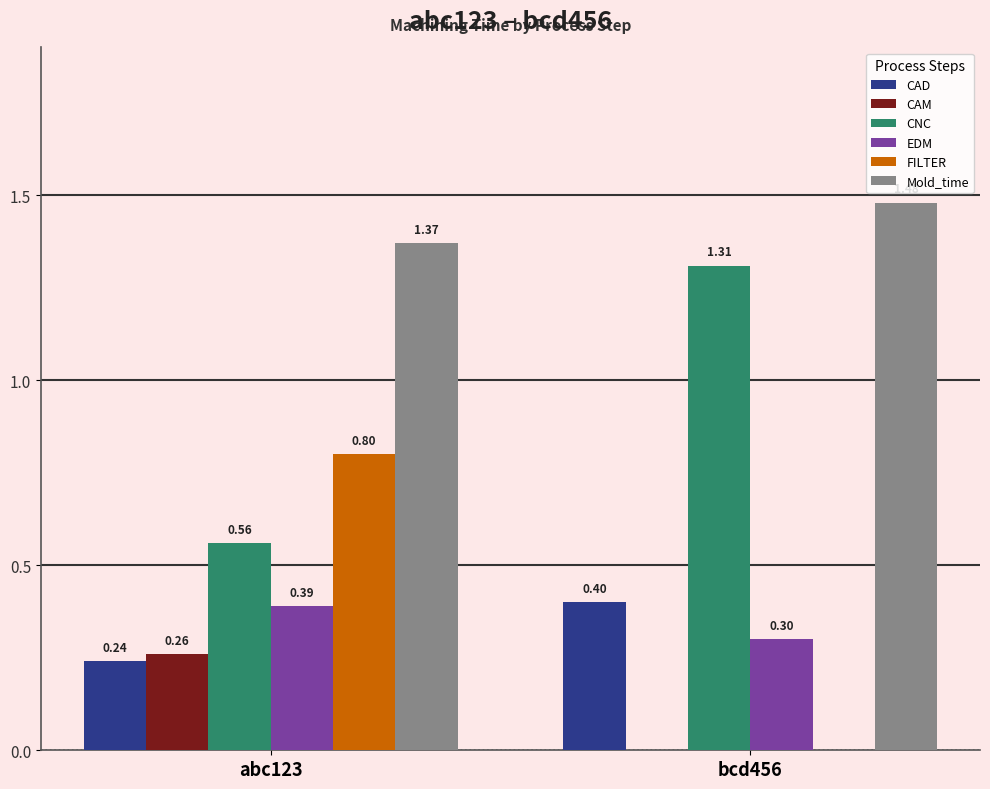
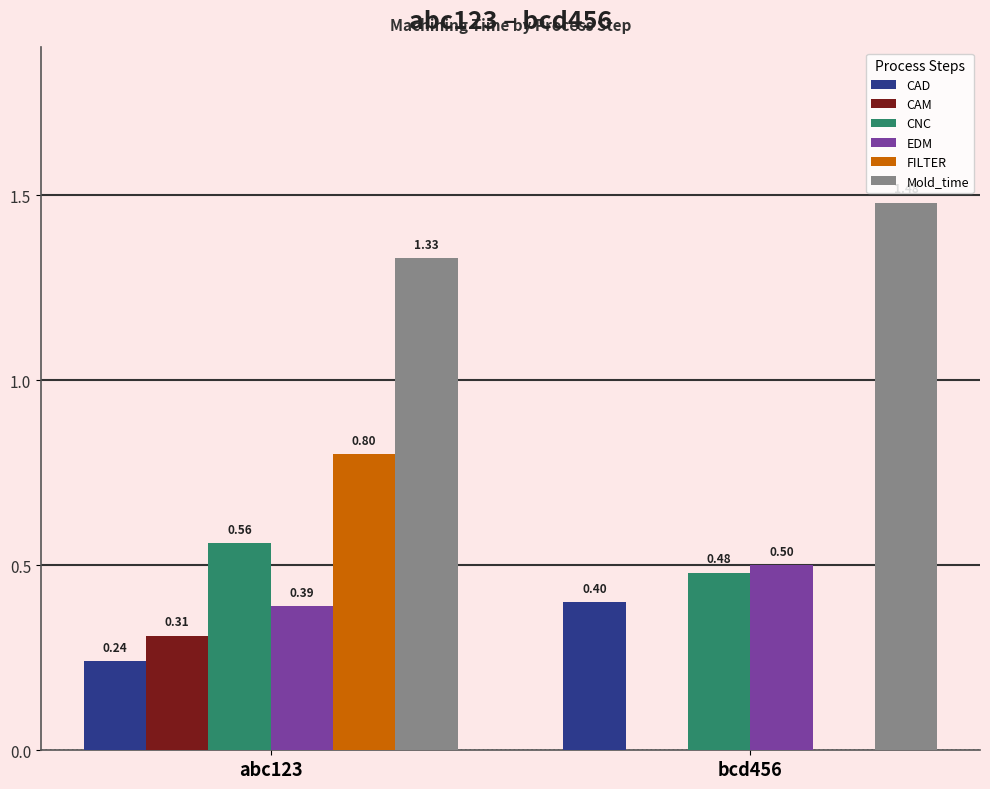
  {
    "CAD": {
      "abc123": 0.24,
      "bcd456": 0.40
    },
    "CAM": {
-     "abc123": 0.26
+     "abc123": 0.31
    },
    "CNC": {
      "abc123": 0.56,
-     "bcd456": 1.31
+     "bcd456": 0.48
    },
    "EDM": {
      "abc123": 0.39,
-     "bcd456": 0.30
+     "bcd456": 0.50
    },
    "FILTER": {
      "abc123": 0.80
    },
    "Mold_time": {
-     "abc123": 1.37
+     "abc123": 1.33
    }
  }
